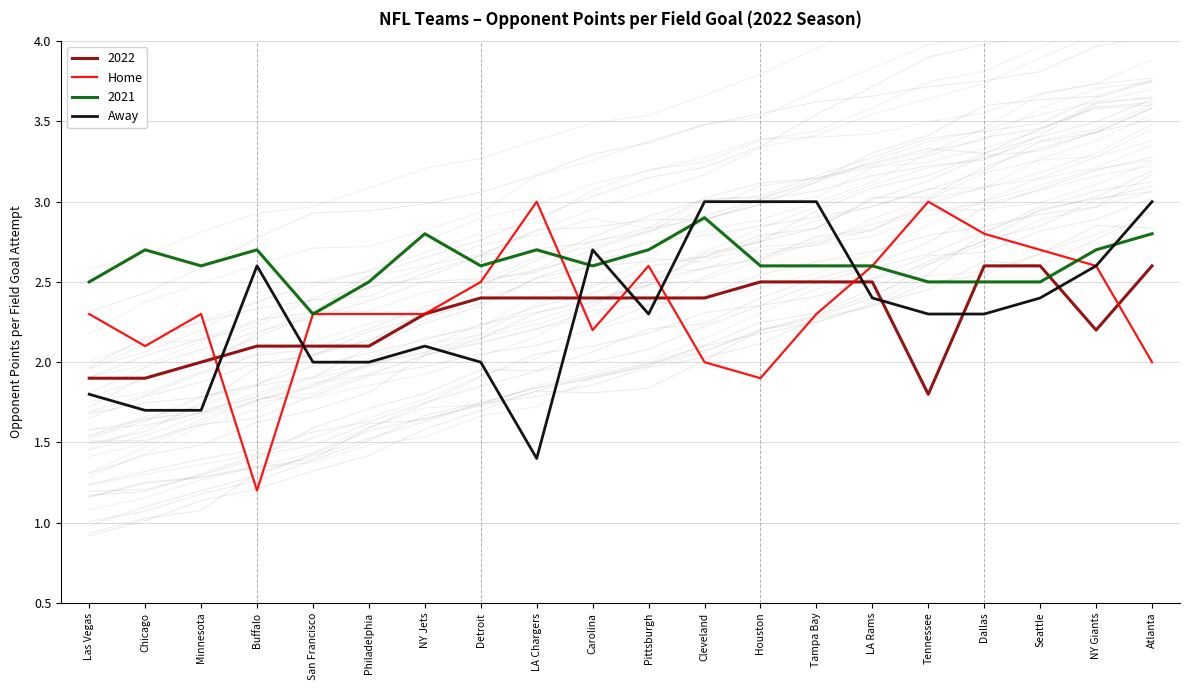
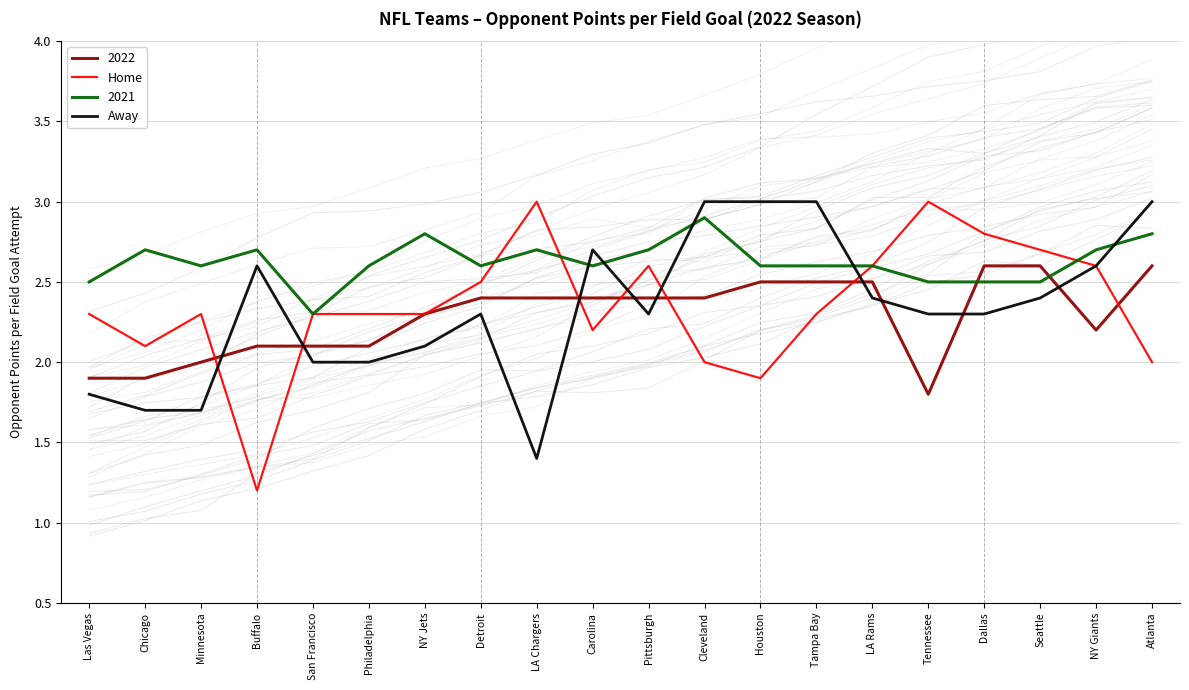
  {
    "2022": {
      "Buffalo": 2.1,
      "San Francisco": 2.1,
      "LA Chargers": 2.4,
      "Pittsburgh": 2.4,
      "Houston": 2.5,
      "LA Rams": 2.5,
      "Tennessee": 1.8,
      "Dallas": 2.6,
      "NY Giants": 2.2,
      "Atlanta": 2.6
    },
    "Home": {
      "Minnesota": 2.3,
      "Philadelphia": 2.3,
      "LA Chargers": 3.0,
      "Houston": 1.9,
      "Seattle": 2.7,
      "Atlanta": 2.0
    },
    "2021": {
      "Las Vegas": 2.5,
      "Chicago": 2.7,
      "Buffalo": 2.7,
-     "Philadelphia": 2.5,
+     "Philadelphia": 2.6,
      "NY Jets": 2.8,
      "Detroit": 2.6,
      "Houston": 2.6,
      "Tampa Bay": 2.6,
      "Dallas": 2.5,
      "Seattle": 2.5,
      "NY Giants": 2.7,
      "Atlanta": 2.8
    },
    "Away": {
      "Chicago": 1.7,
      "San Francisco": 2.0,
-     "Detroit": 2.0,
+     "Detroit": 2.3,
      "LA Chargers": 1.4,
      "Tennessee": 2.3,
      "Dallas": 2.3,
      "Seattle": 2.4,
      "Atlanta": 3.0
    }
  }
